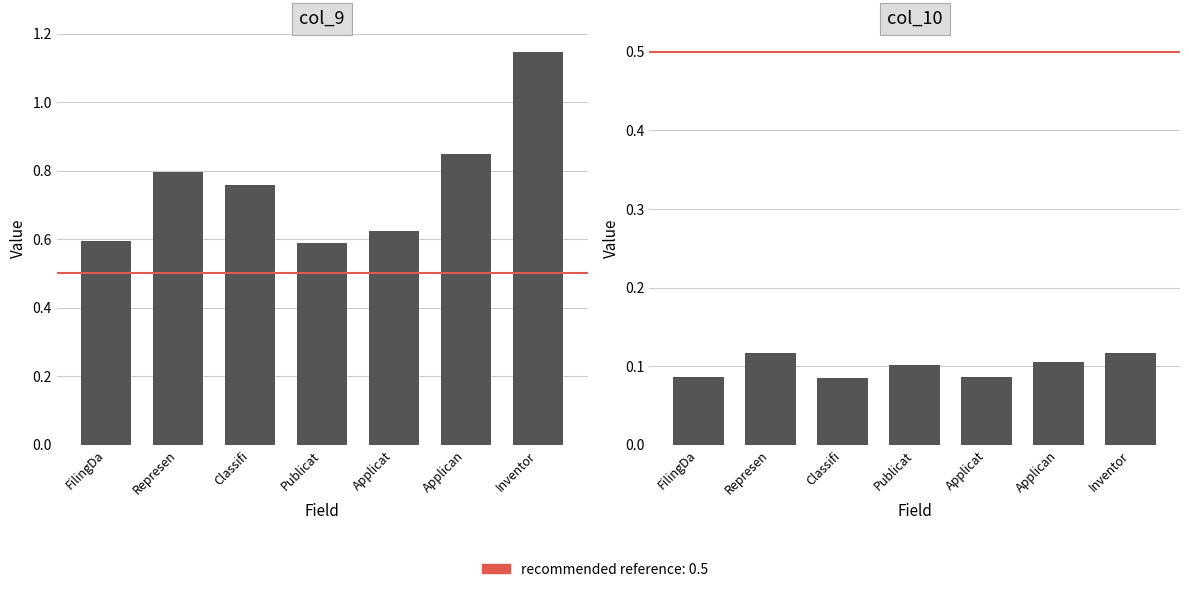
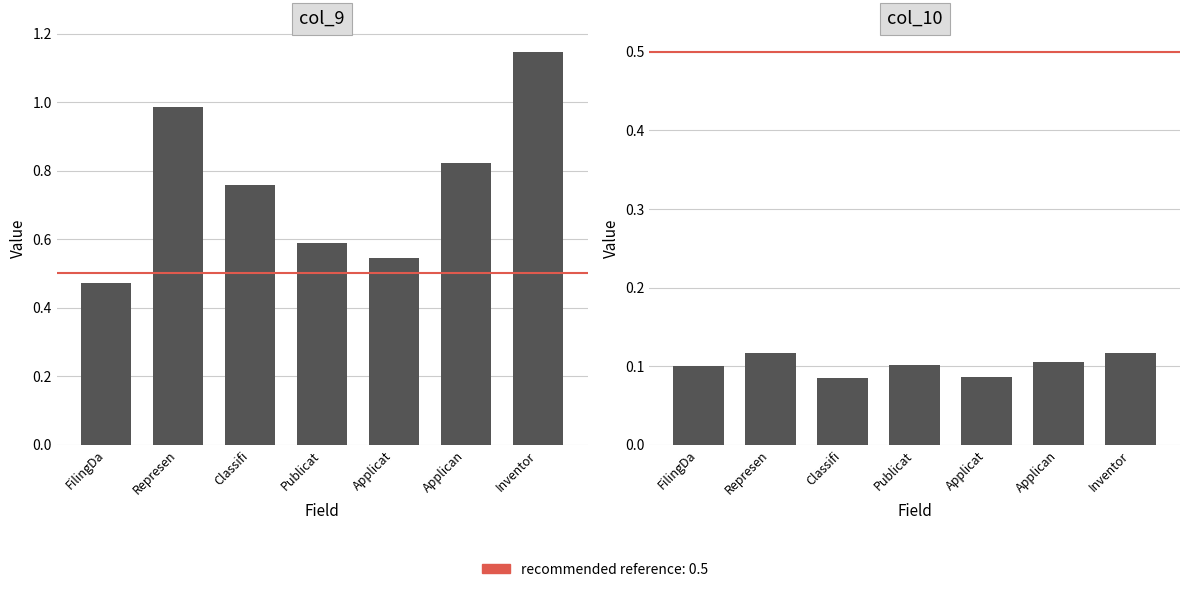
  {
    "col_9": {
-     "FilingDa": 0.59,
-     "Represen": 0.80,
+     "FilingDa": 0.47,
+     "Represen": 0.99,
      "Classifi": 0.76,
      "Publicat": 0.59,
-     "Applicat": 0.62,
-     "Applican": 0.85,
+     "Applicat": 0.54,
+     "Applican": 0.82,
      "Inventor": 1.15
    },
    "col_10": {
-     "FilingDa": 0.09,
+     "FilingDa": 0.10,
      "Represen": 0.12,
      "Classifi": 0.08,
      "Publicat": 0.10,
      "Applicat": 0.09,
      "Applican": 0.11,
      "Inventor": 0.12
    }
  }
